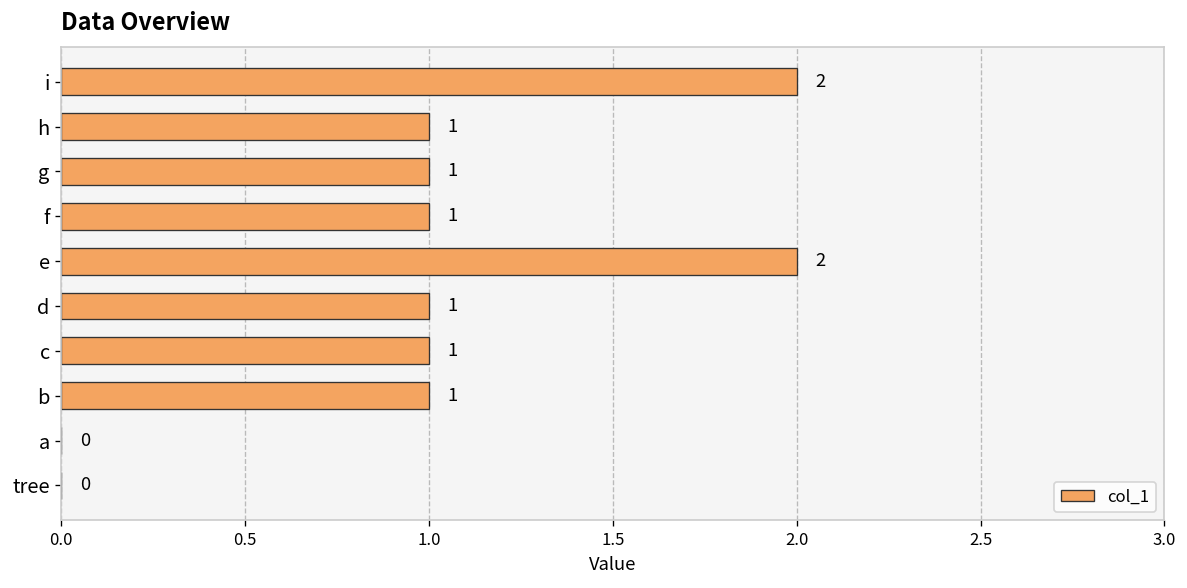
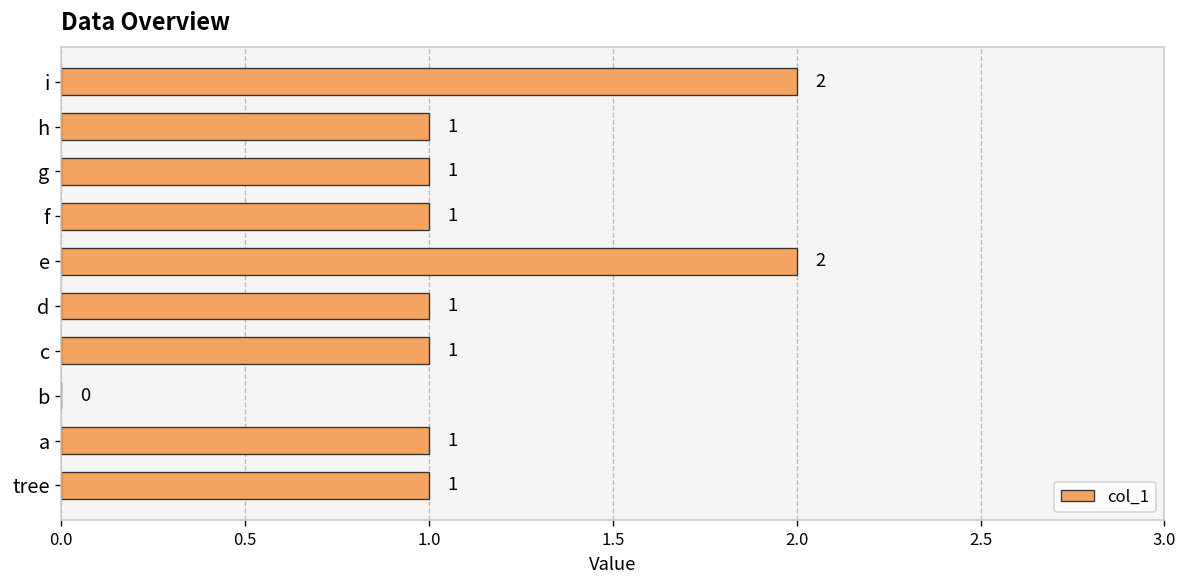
  {
    "i": 2,
    "h": 1,
    "g": 1,
    "f": 1,
    "e": 2,
    "d": 1,
    "c": 1,
-   "b": 1,
-   "a": 0,
-   "tree": 0
+   "b": 0,
+   "a": 1,
+   "tree": 1
  }
